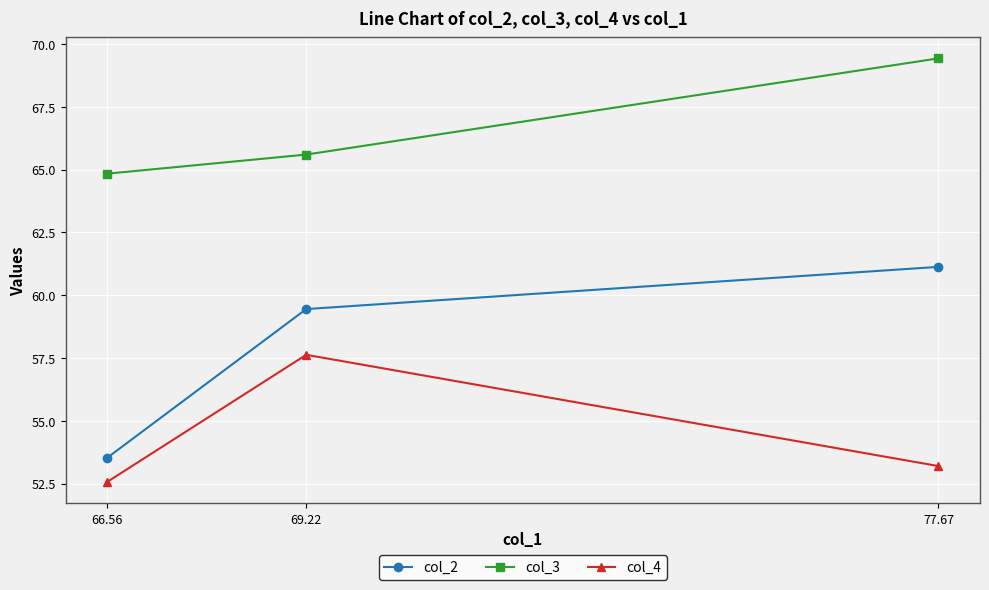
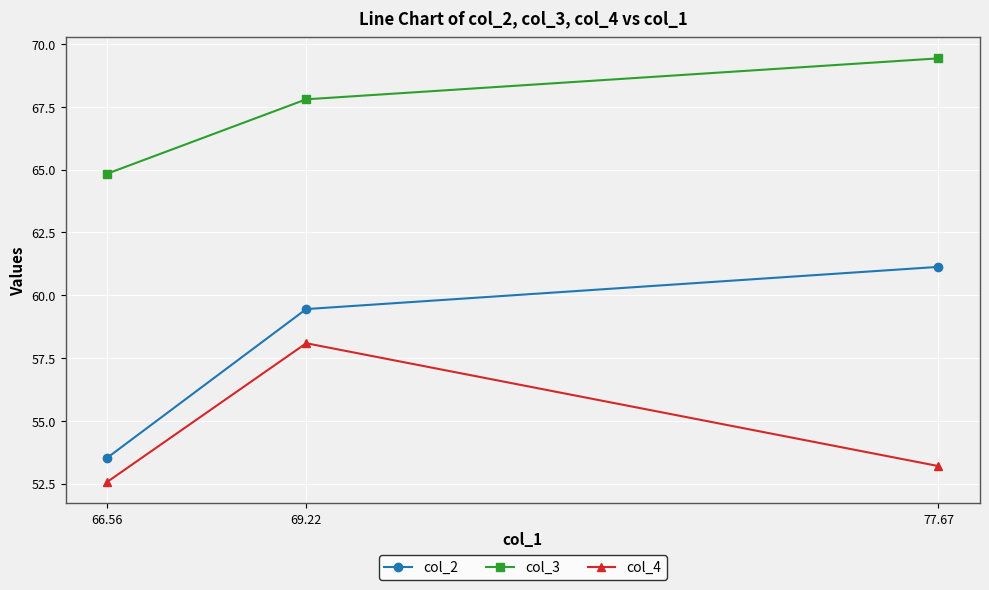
  {
    "col_2": {
      "66.56": 53.5,
      "69.22": 59.5,
      "77.67": 61.1
    },
    "col_3": {
      "66.56": 64.8,
-     "69.22": 65.6,
+     "69.22": 67.8,
      "77.67": 69.4
    },
    "col_4": {
      "66.56": 52.6,
-     "69.22": 57.6,
+     "69.22": 58.1,
      "77.67": 53.2
    }
  }
